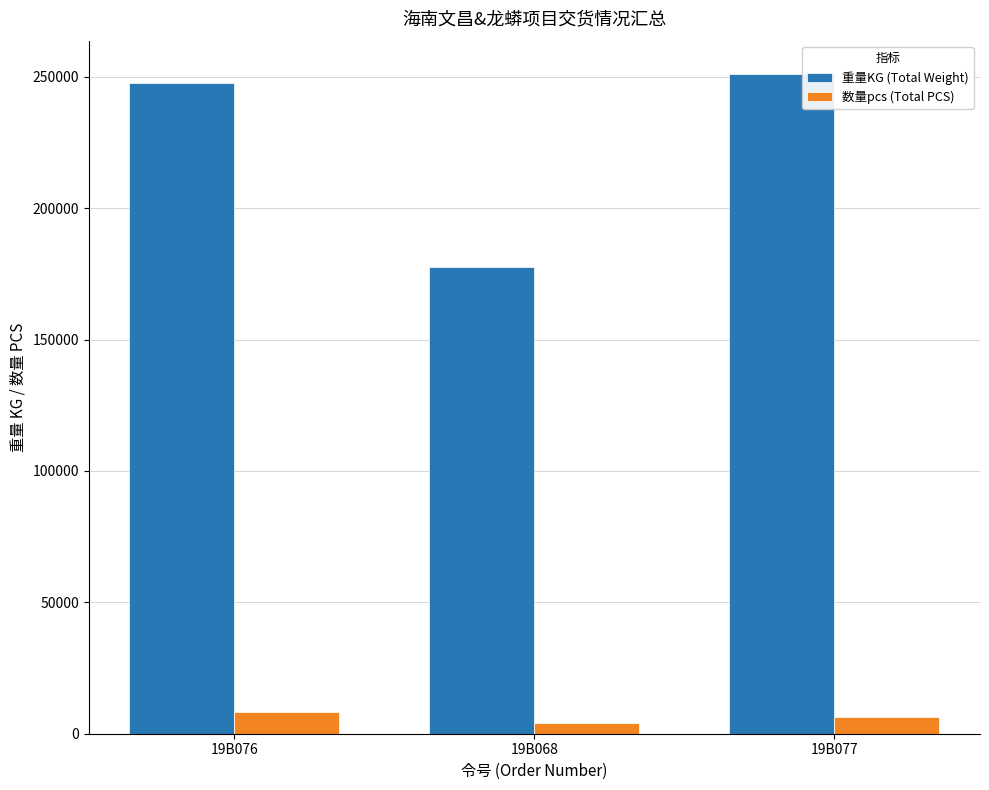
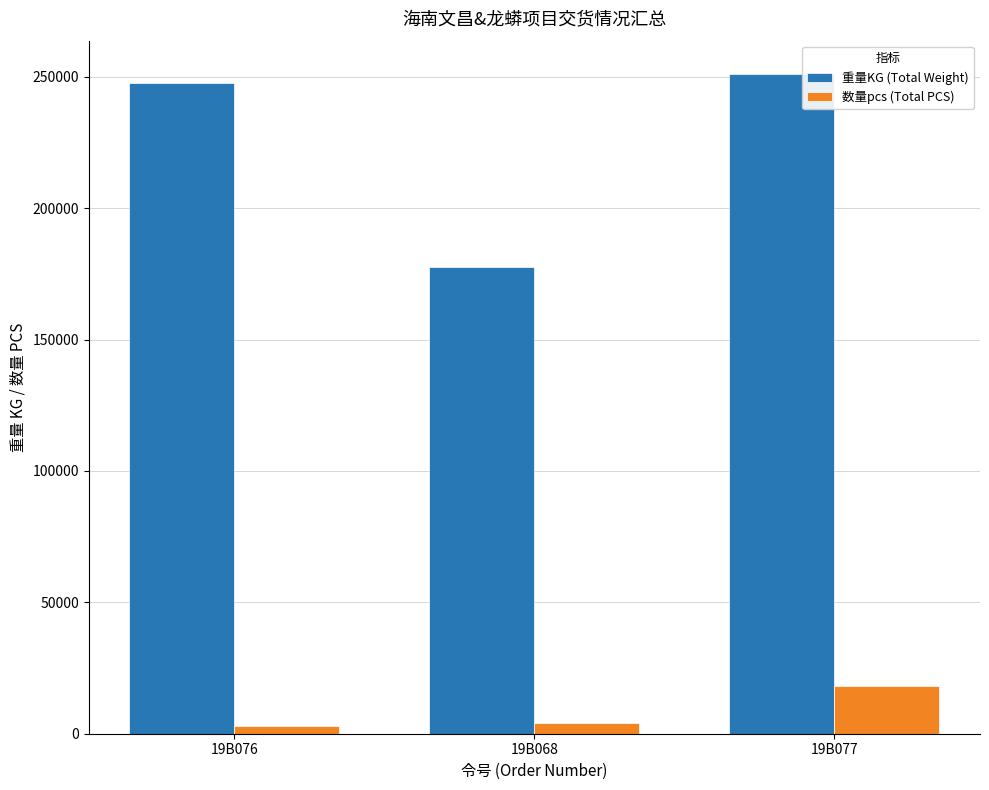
  {
    "重量KG (Total Weight)": {
      "19B076": 248000,
      "19B068": 178000,
      "19B077": 251000
    },
    "数量pcs (Total PCS)": {
-     "19B076": 8000,
+     "19B076": 3000,
      "19B068": 4000,
-     "19B077": 6000
+     "19B077": 18000
    }
  }
